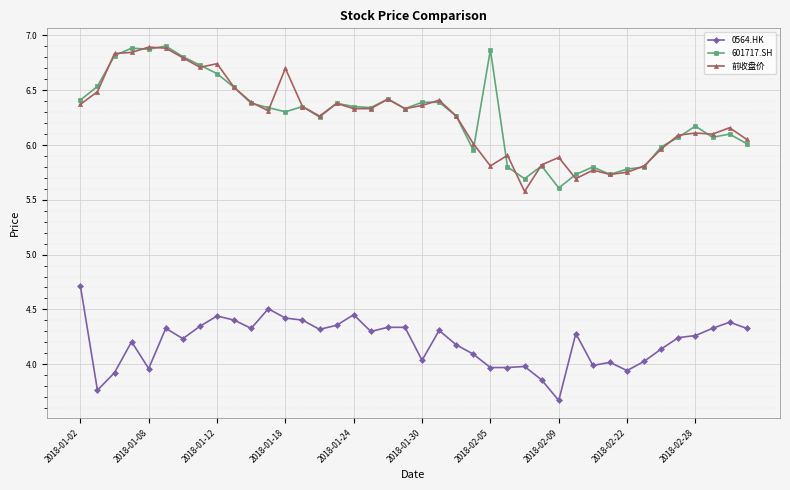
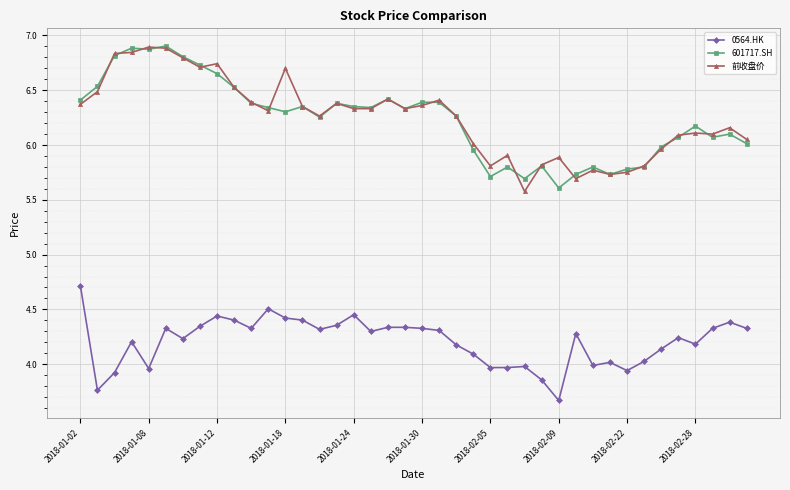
  {
    "0564.HK": {
      "2018-01-02": 4.72,
      "2018-01-08": 3.96,
      "2018-01-12": 4.44,
      "2018-01-18": 4.42,
      "2018-01-24": 4.45,
-     "2018-01-30": 4.04,
+     "2018-01-30": 4.33,
      "2018-02-05": 3.97,
      "2018-02-09": 3.67,
      "2018-02-22": 3.94,
-     "2018-02-28": 4.26
+     "2018-02-28": 4.18
    },
    "601717.SH": {
      "2018-01-02": 6.41,
      "2018-01-12": 6.65,
      "2018-01-18": 6.30,
      "2018-01-30": 6.39,
-     "2018-02-05": 6.87,
+     "2018-02-05": 5.71,
      "2018-02-09": 5.61,
      "2018-02-22": 5.78,
      "2018-02-28": 6.17
    },
    "前收盘价": {
      "2018-01-02": 6.37,
      "2018-01-12": 6.74,
      "2018-01-18": 6.70,
      "2018-01-30": 6.36,
      "2018-02-05": 5.81,
      "2018-02-09": 5.89,
      "2018-02-22": 5.75,
      "2018-02-28": 6.11
    }
  }
